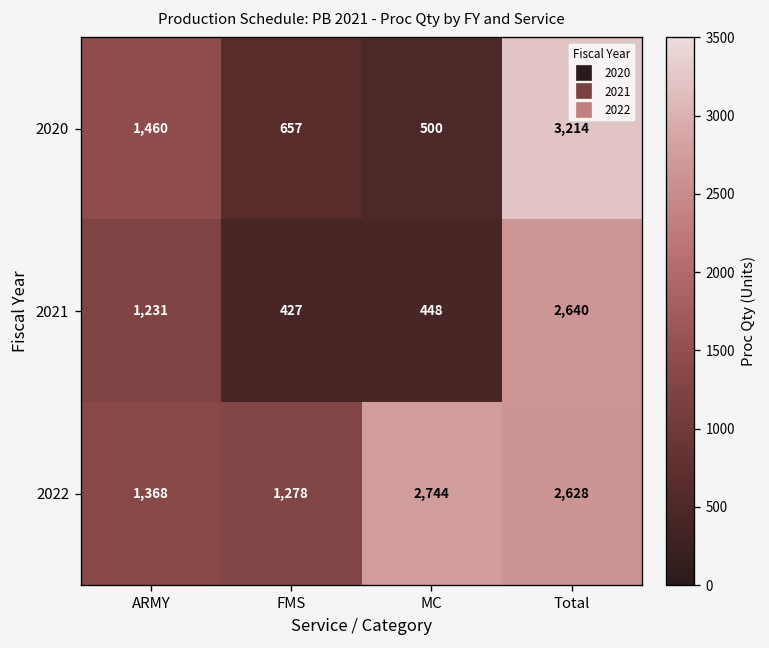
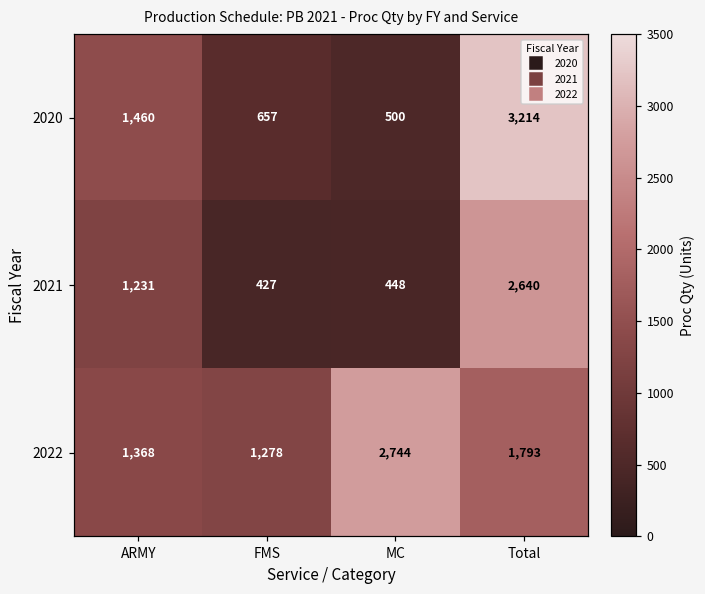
  {
    "2020": {
      "ARMY": "1,460",
      "FMS": "657",
      "MC": "500",
      "Total": "3,214"
    },
    "2021": {
      "ARMY": "1,231",
      "FMS": "427",
      "MC": "448",
      "Total": "2,640"
    },
    "2022": {
      "ARMY": "1,368",
      "FMS": "1,278",
      "MC": "2,744",
-     "Total": "2,628"
+     "Total": "1,793"
    }
  }
